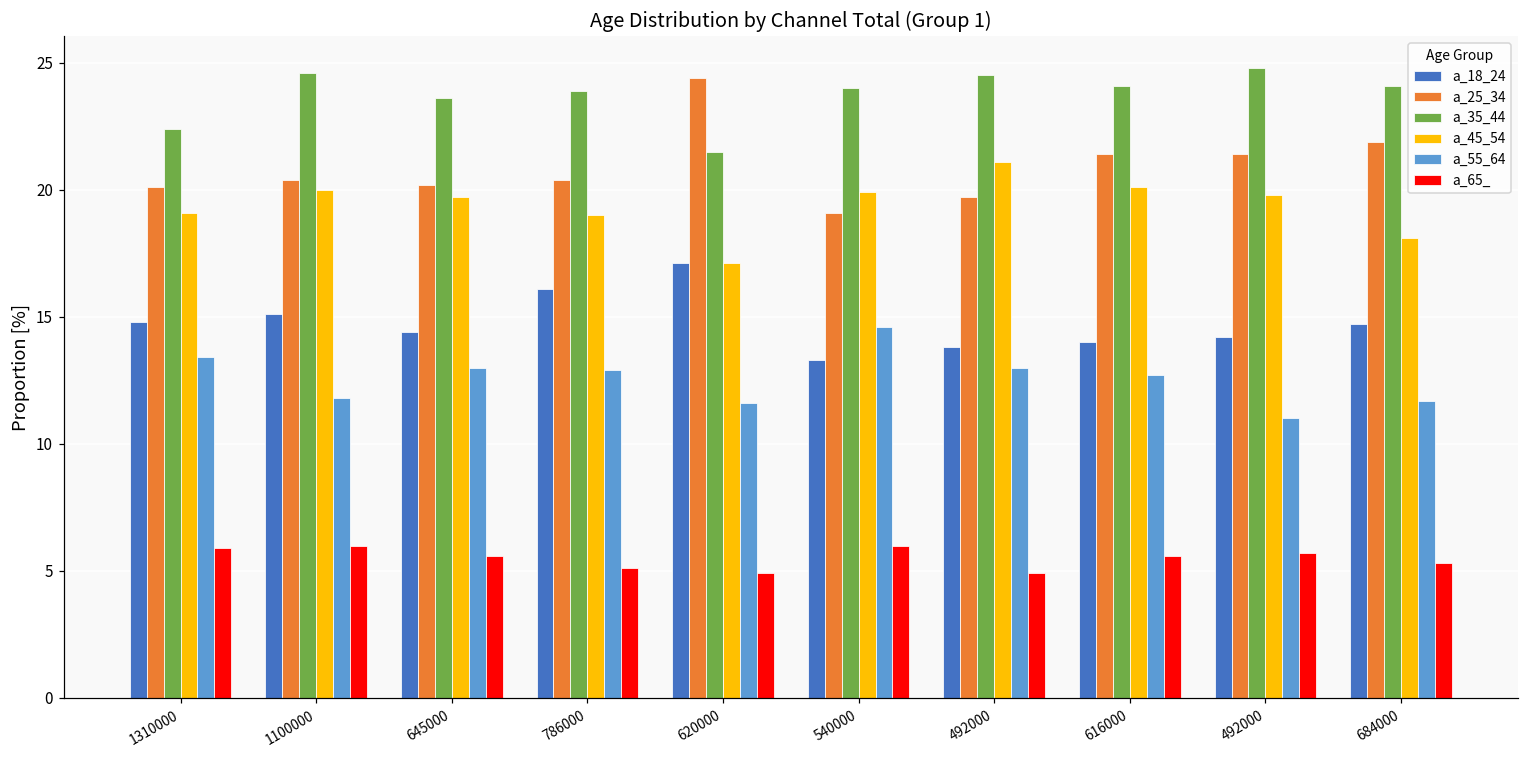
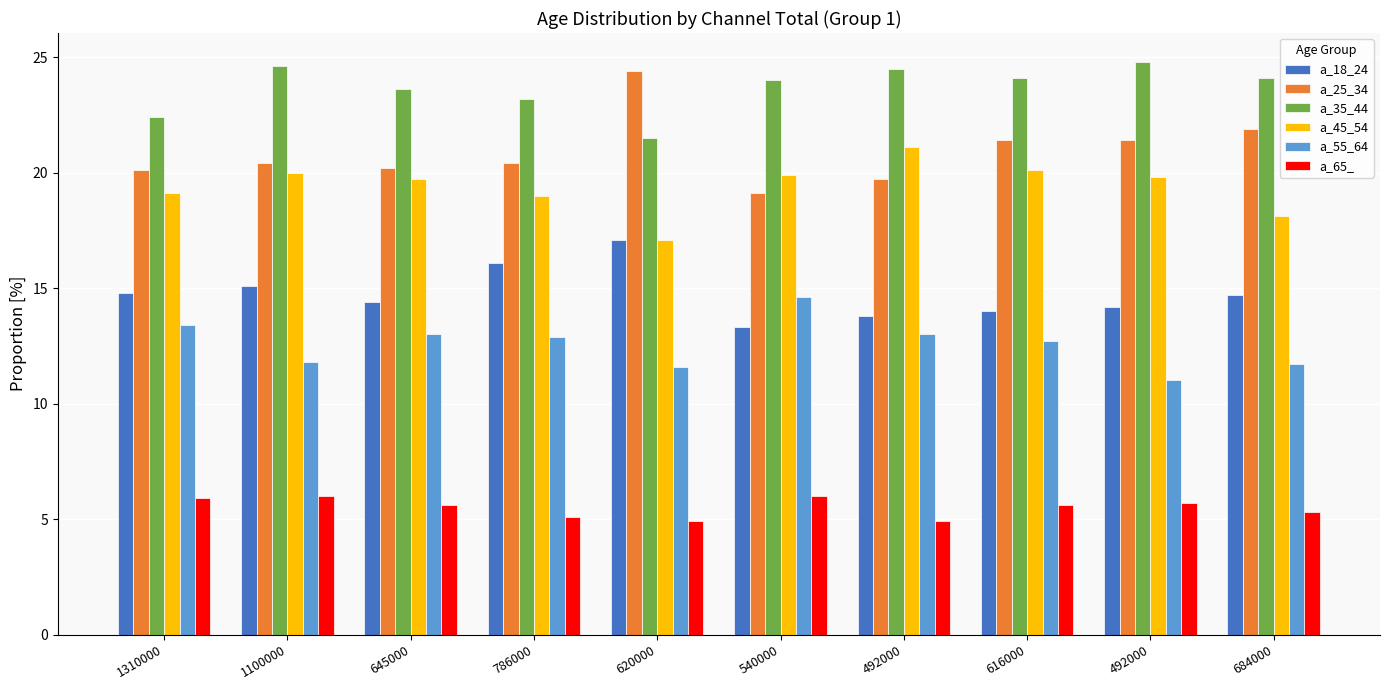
  {
    "a_25_34": {
      "1310000": 20.1,
      "1100000": 20.4,
      "645000": 20.2,
      "786000": 20.4,
      "620000": 24.4,
      "540000": 19.1,
      "616000": 21.4,
      "684000": 21.9
    },
    "a_35_44": {
      "1310000": 22.4,
      "1100000": 24.6,
      "645000": 23.6,
-     "786000": 23.9,
+     "786000": 23.2,
      "620000": 21.5,
      "540000": 24.0,
      "616000": 24.1,
      "684000": 24.1
    },
    "a_45_54": {
      "1310000": 19.1,
      "1100000": 20.0,
      "645000": 19.7,
      "786000": 19.0,
      "620000": 17.1,
      "540000": 19.9,
      "616000": 20.1,
      "684000": 18.1
    },
    "a_65_": {
      "1310000": 5.9,
      "1100000": 6.0,
      "645000": 5.6,
      "786000": 5.1,
      "620000": 4.9,
      "540000": 6.0,
      "616000": 5.6,
      "684000": 5.3
    }
  }
